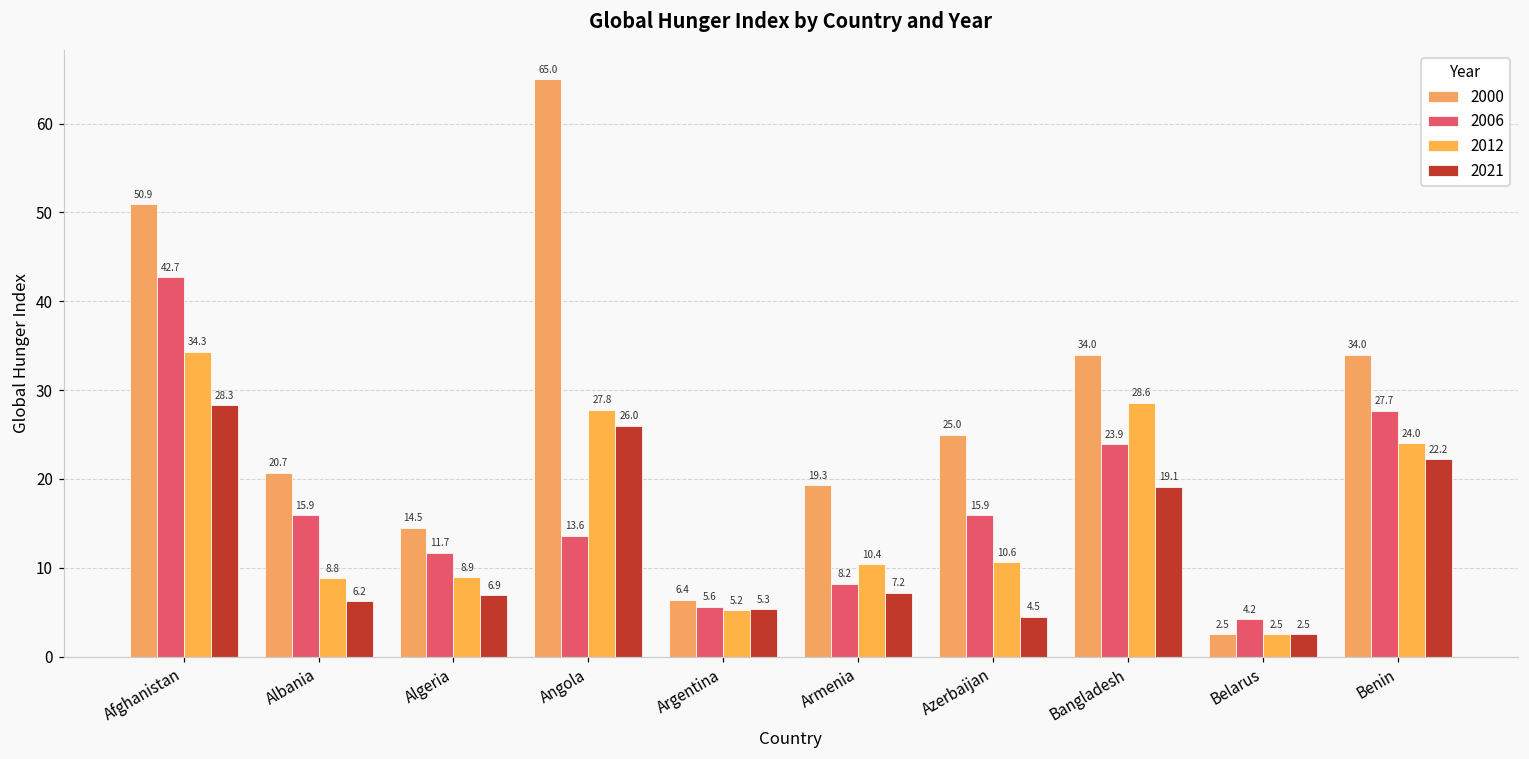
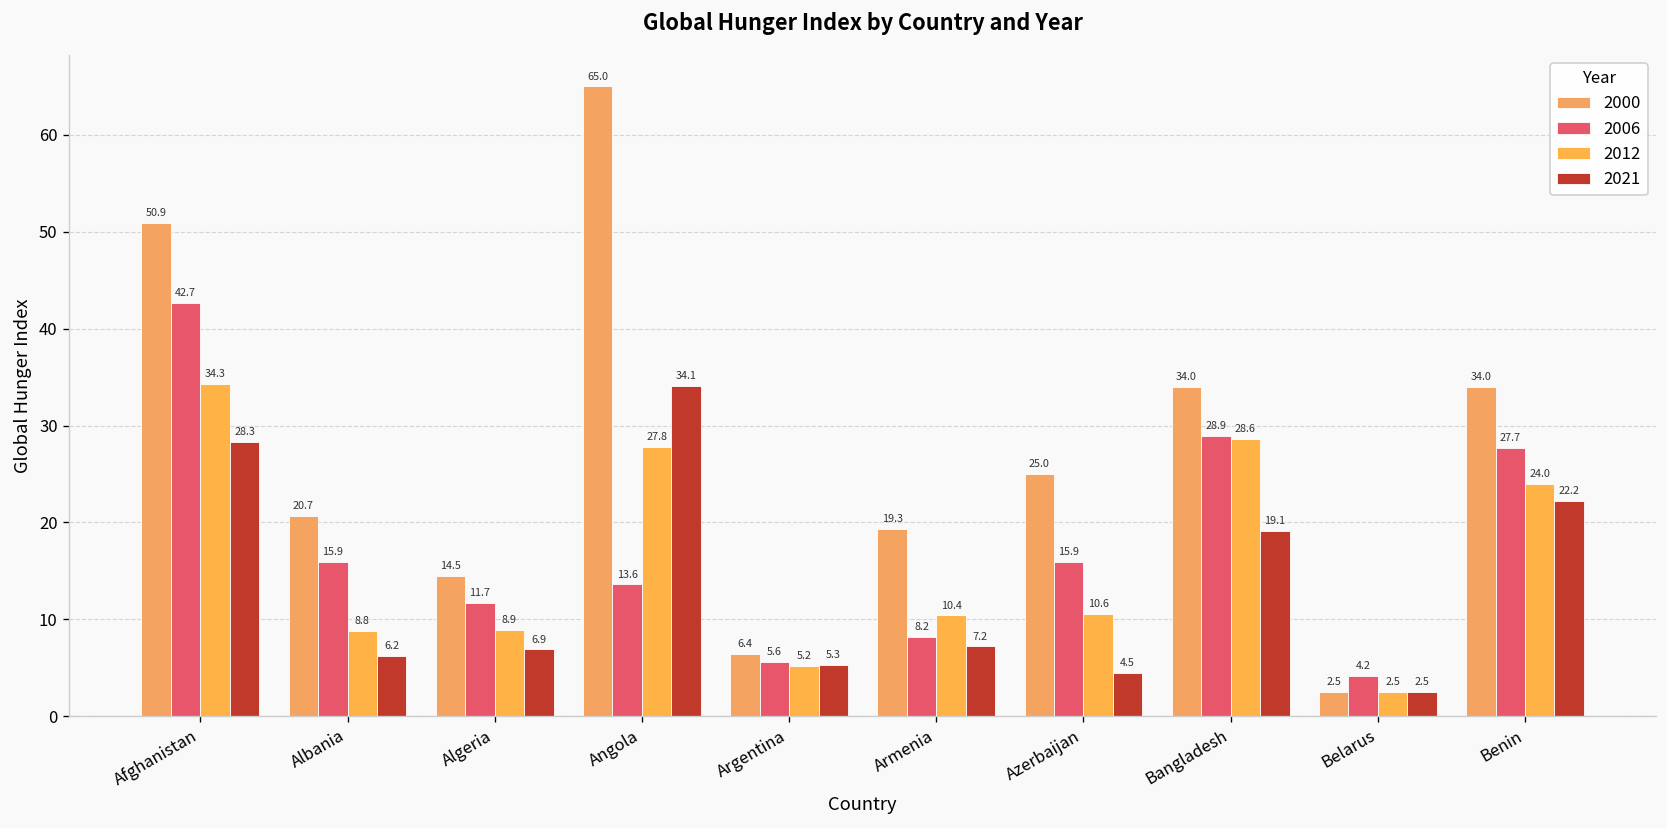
  {
    "2006": {
      "Afghanistan": 42.7,
      "Albania": 15.9,
      "Algeria": 11.7,
      "Angola": 13.6,
      "Argentina": 5.6,
      "Armenia": 8.2,
      "Azerbaijan": 15.9,
-     "Bangladesh": 23.9,
+     "Bangladesh": 28.9,
      "Belarus": 4.2,
      "Benin": 27.7
    },
    "2021": {
      "Afghanistan": 28.3,
      "Albania": 6.2,
      "Algeria": 6.9,
-     "Angola": 26.0,
+     "Angola": 34.1,
      "Argentina": 5.3,
      "Armenia": 7.2,
      "Azerbaijan": 4.5,
      "Bangladesh": 19.1,
      "Belarus": 2.5,
      "Benin": 22.2
    }
  }
